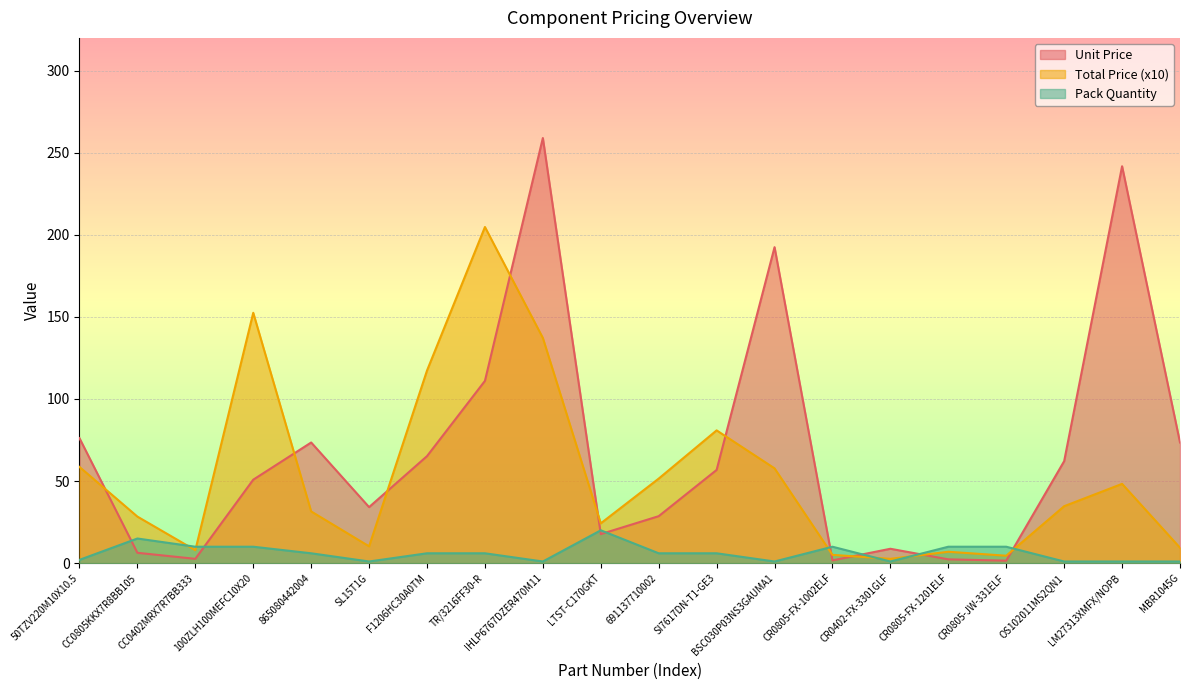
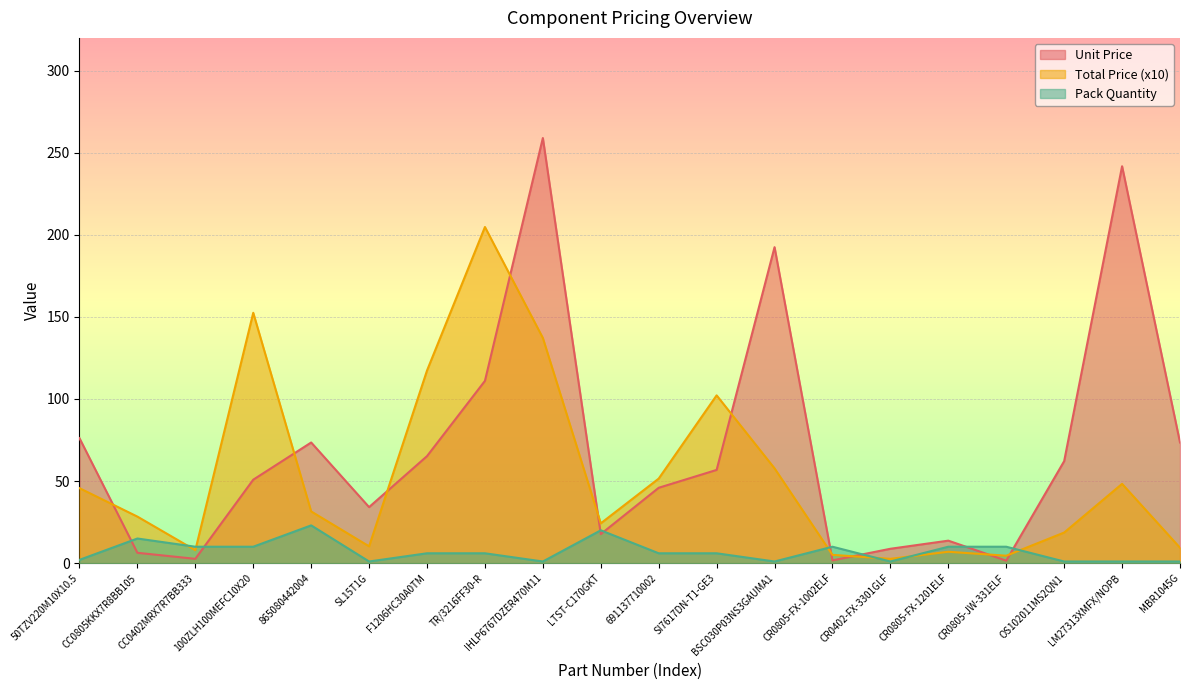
  {
    "Unit Price": {
      "50TZV220M10X10.5": 76,
      "CC0805KKX7R8BB105": 6,
      "CC0402MRX7R7BB333": 3,
      "100ZLH100MEFC10X20": 51,
      "865080442004": 74,
      "SL15T1G": 34,
      "F1206HC30A0TM": 65,
      "TR/3216FF30-R": 111,
      "IHLP6767DZER470M11": 259,
      "LTST-C170GKT": 18,
-     "691137710002": 29,
+     "691137710002": 46,
      "SI7617DN-T1-GE3": 57,
      "BSC030P03NS3GAUMA1": 193,
      "CR0805-FX-1002ELF": 2,
      "CR0402-FX-3301GLF": 9,
-     "CR0805-FX-1201ELF": 2,
+     "CR0805-FX-1201ELF": 14,
      "CR0805-JW-331ELF": 2,
      "OS102011MS2QN1": 62,
      "LM27313XMFX/NOPB": 242,
      "MBR1045G": 74
    },
    "Total Price (x10)": {
-     "50TZV220M10X10.5": 59,
+     "50TZV220M10X10.5": 46,
      "CC0805KKX7R8BB105": 28,
      "CC0402MRX7R7BB333": 8,
      "100ZLH100MEFC10X20": 153,
      "865080442004": 32,
      "SL15T1G": 10,
      "F1206HC30A0TM": 117,
      "TR/3216FF30-R": 205,
      "IHLP6767DZER470M11": 137,
      "LTST-C170GKT": 24,
      "691137710002": 52,
-     "SI7617DN-T1-GE3": 81,
+     "SI7617DN-T1-GE3": 102,
      "BSC030P03NS3GAUMA1": 58,
      "CR0805-FX-1002ELF": 5,
      "CR0402-FX-3301GLF": 3,
      "CR0805-FX-1201ELF": 7,
      "CR0805-JW-331ELF": 5,
-     "OS102011MS2QN1": 35,
+     "OS102011MS2QN1": 19,
      "LM27313XMFX/NOPB": 48,
      "MBR1045G": 9
    },
    "Pack Quantity": {
      "50TZV220M10X10.5": 2,
      "CC0805KKX7R8BB105": 15,
      "CC0402MRX7R7BB333": 10,
      "100ZLH100MEFC10X20": 10,
-     "865080442004": 6,
+     "865080442004": 23,
      "SL15T1G": 1,
      "F1206HC30A0TM": 6,
      "TR/3216FF30-R": 6,
      "IHLP6767DZER470M11": 1,
      "LTST-C170GKT": 20,
      "691137710002": 6,
      "SI7617DN-T1-GE3": 6,
      "BSC030P03NS3GAUMA1": 1,
      "CR0805-FX-1002ELF": 10,
      "CR0402-FX-3301GLF": 1,
      "CR0805-FX-1201ELF": 10,
      "CR0805-JW-331ELF": 10,
      "OS102011MS2QN1": 1,
      "LM27313XMFX/NOPB": 1,
      "MBR1045G": 1
    }
  }
